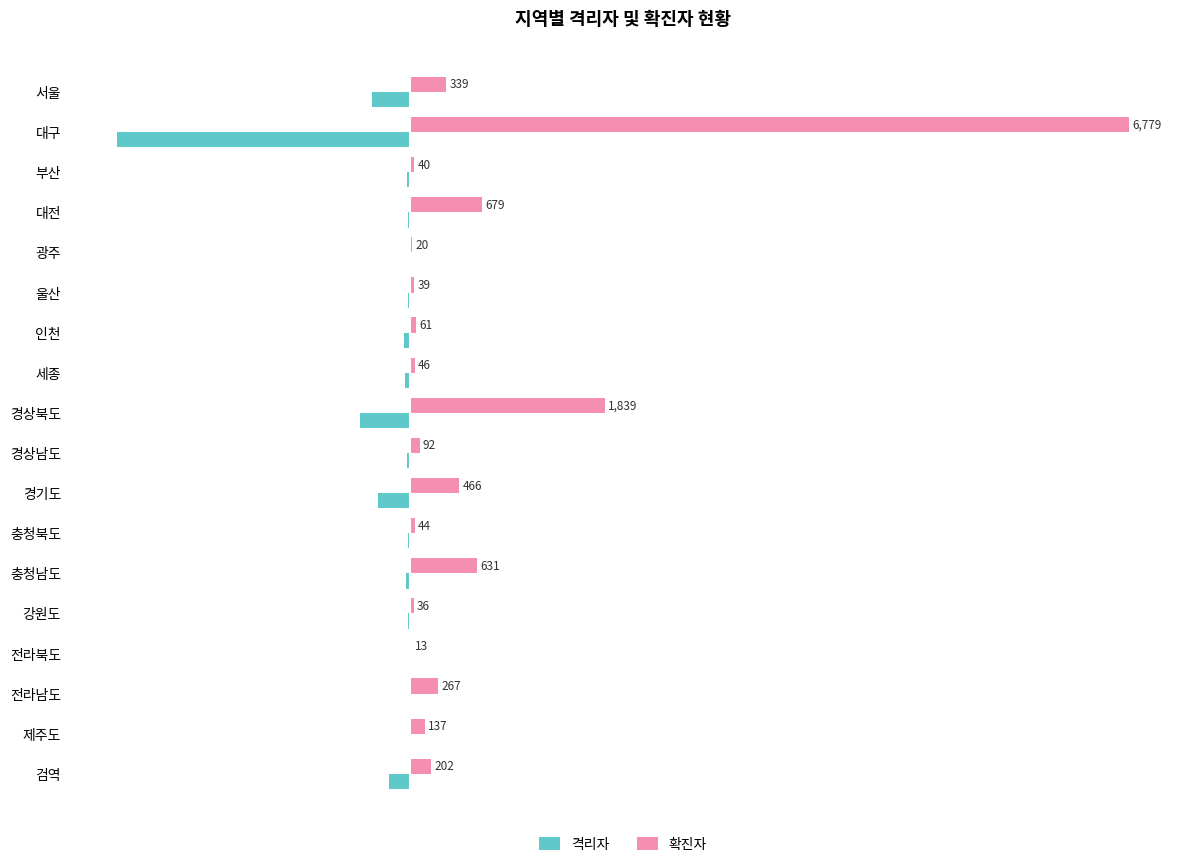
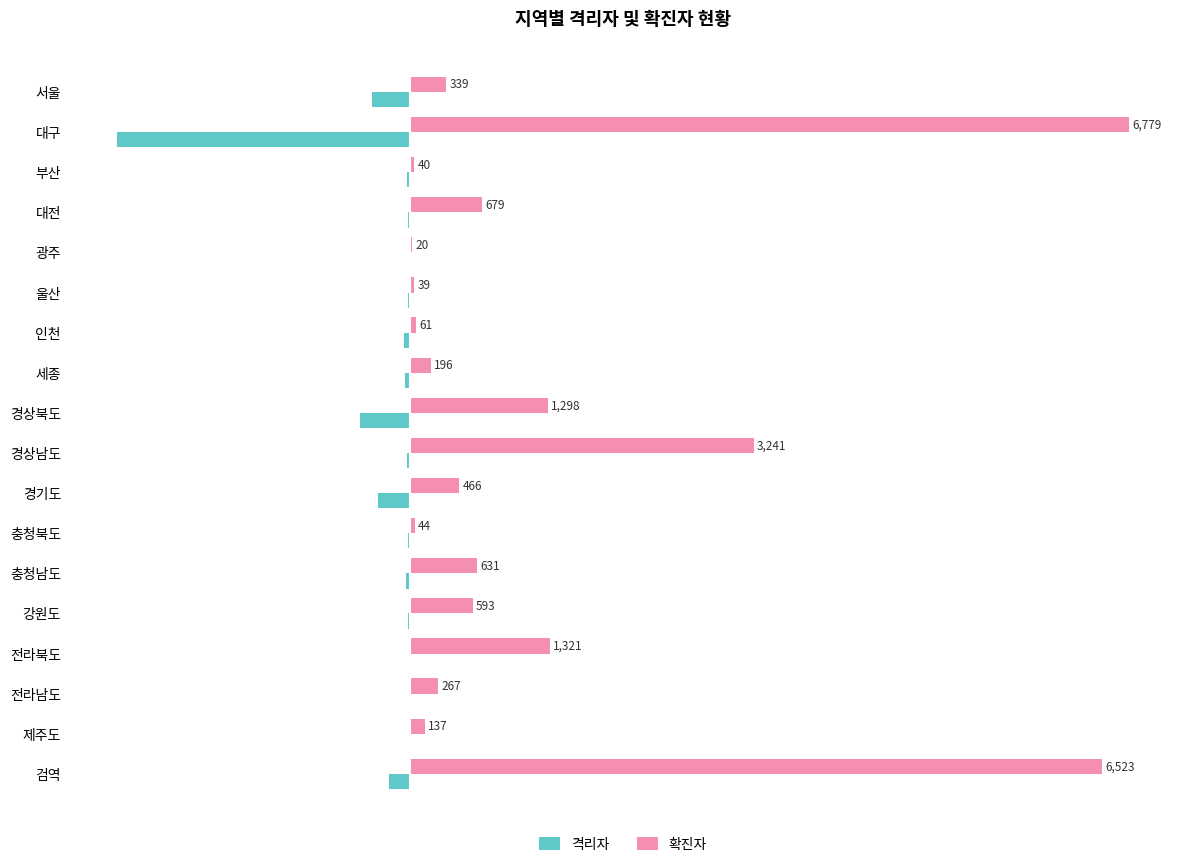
  {
    "확진자": {
      "서울": "339",
      "대구": "6,779",
      "부산": "40",
      "대전": "679",
      "광주": "20",
      "울산": "39",
      "인천": "61",
-     "세종": "46",
-     "경상북도": "1,839",
-     "경상남도": "92",
+     "세종": "196",
+     "경상북도": "1,298",
+     "경상남도": "3,241",
      "경기도": "466",
      "충청북도": "44",
      "충청남도": "631",
-     "강원도": "36",
-     "전라북도": "13",
+     "강원도": "593",
+     "전라북도": "1,321",
      "전라남도": "267",
      "제주도": "137",
-     "검역": "202"
+     "검역": "6,523"
    }
  }
